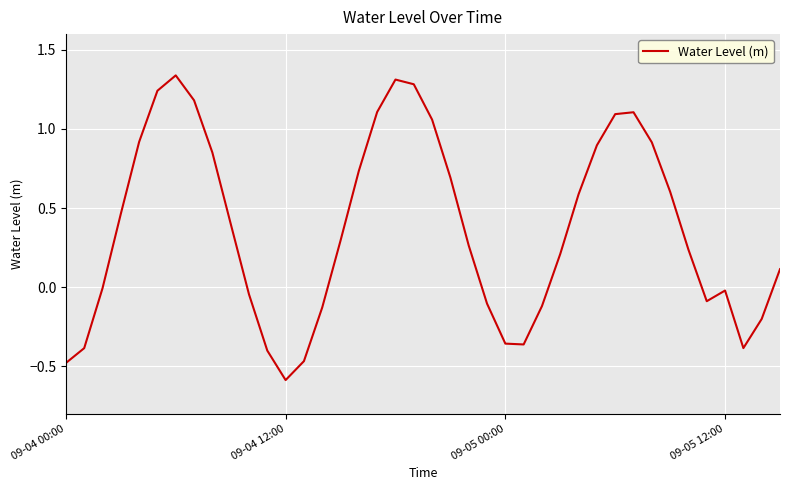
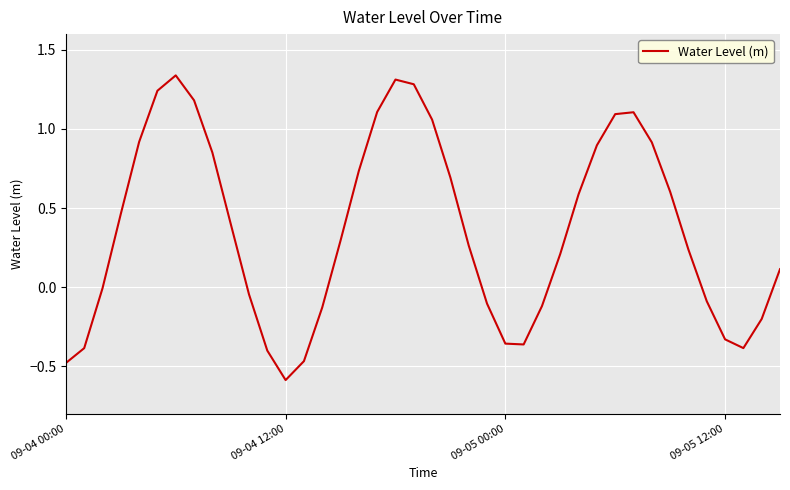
  {
    "09-04 00:00": -0.48,
    "09-04 12:00": -0.59,
    "09-05 00:00": -0.36,
-   "09-05 12:00": -0.02
+   "09-05 12:00": -0.33
  }
